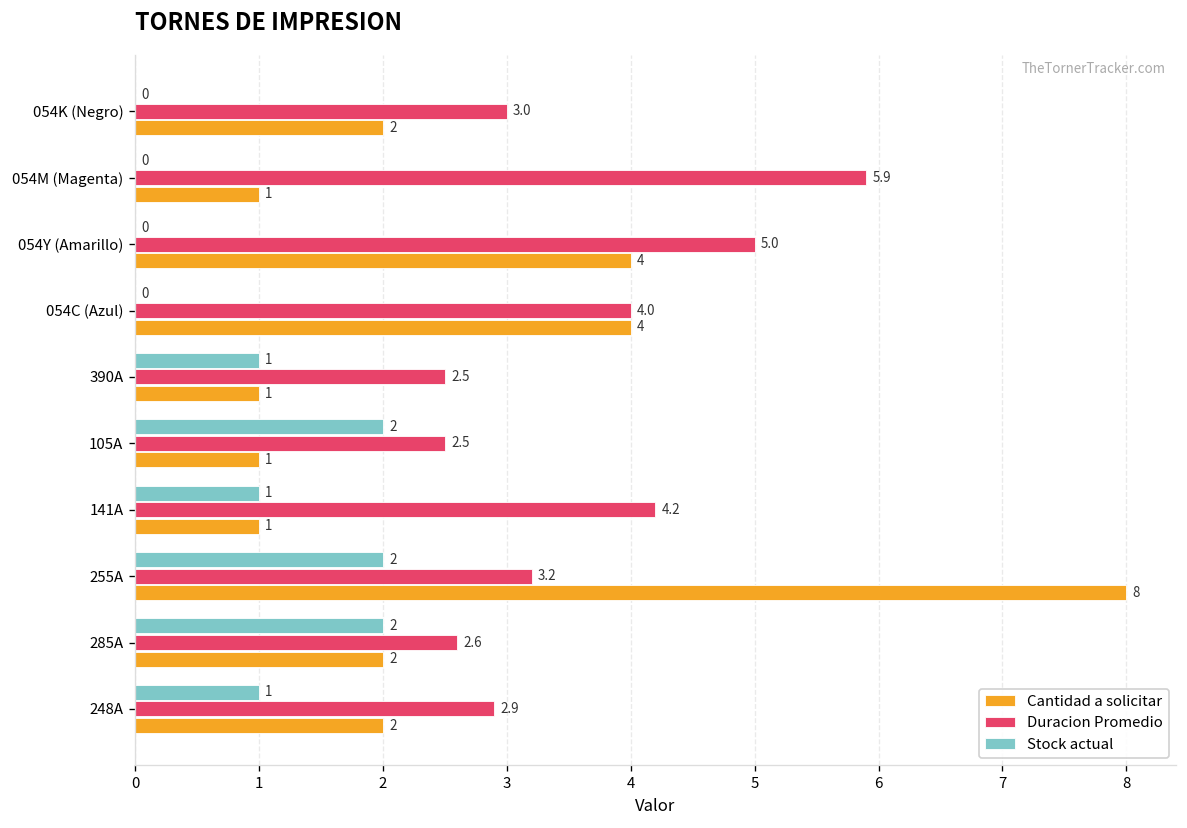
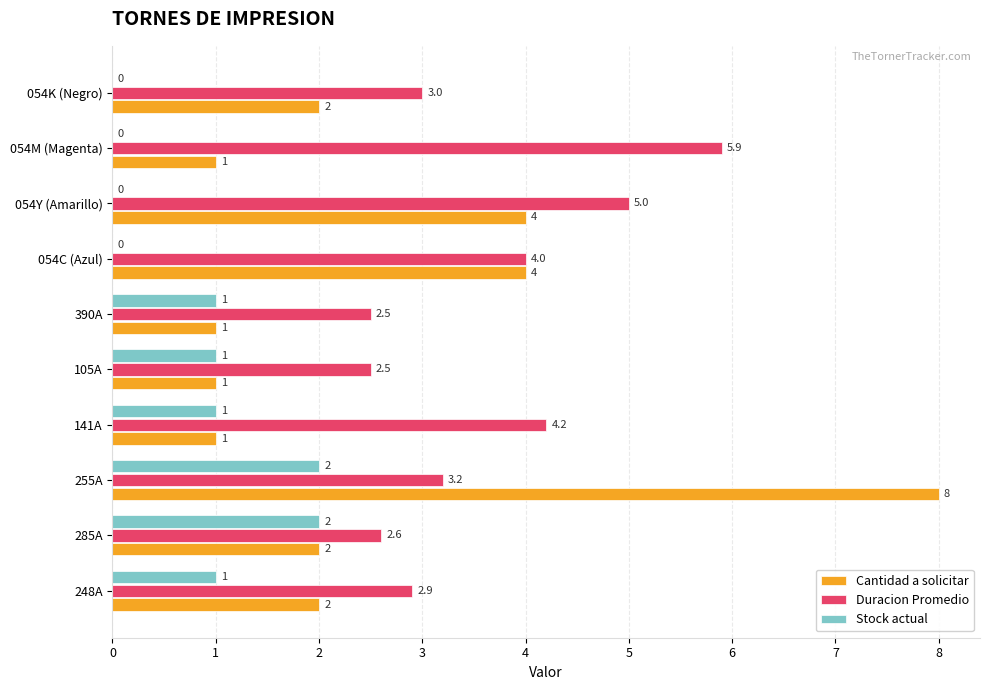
  {
    "Cantidad a solicitar": {
      "054K (Negro)": 2,
      "054M (Magenta)": 1,
      "054Y (Amarillo)": 4,
      "054C (Azul)": 4,
      "390A": 1,
      "105A": 1,
      "141A": 1,
      "255A": 8,
      "285A": 2,
      "248A": 2
    },
    "Duracion Promedio": {
      "054K (Negro)": 3.0,
      "054M (Magenta)": 5.9,
      "054Y (Amarillo)": 5.0,
      "054C (Azul)": 4.0,
      "390A": 2.5,
      "105A": 2.5,
      "141A": 4.2,
      "255A": 3.2,
      "285A": 2.6,
      "248A": 2.9
    },
    "Stock actual": {
      "054K (Negro)": 0,
      "054M (Magenta)": 0,
      "054Y (Amarillo)": 0,
      "054C (Azul)": 0,
      "390A": 1,
-     "105A": 2,
+     "105A": 1,
      "141A": 1,
      "255A": 2,
      "285A": 2,
      "248A": 1
    }
  }
